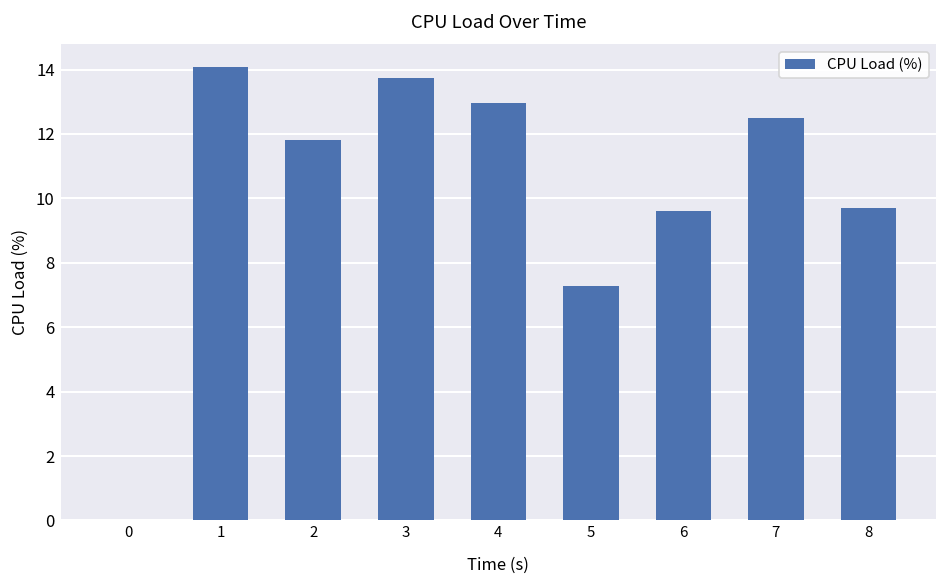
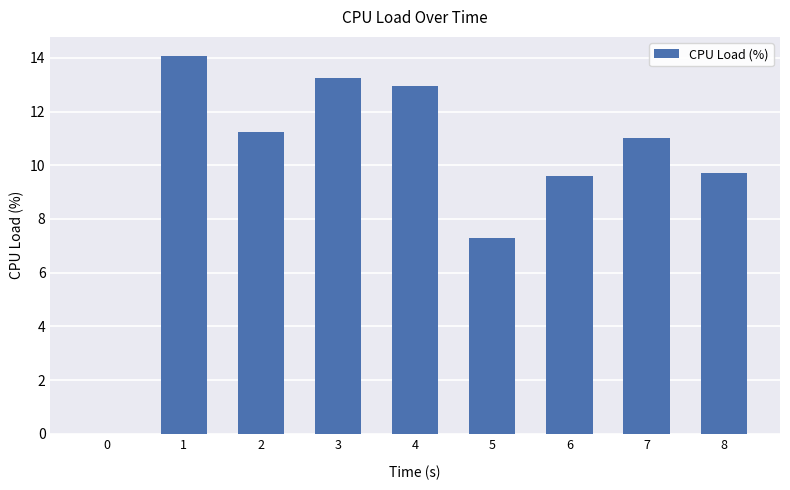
  {
    "0": 0.0,
    "1": 14.1,
-   "2": 11.8,
-   "3": 13.7,
+   "2": 11.3,
+   "3": 13.3,
    "4": 13.0,
    "5": 7.3,
    "6": 9.6,
-   "7": 12.5,
+   "7": 11.0,
    "8": 9.7
  }
